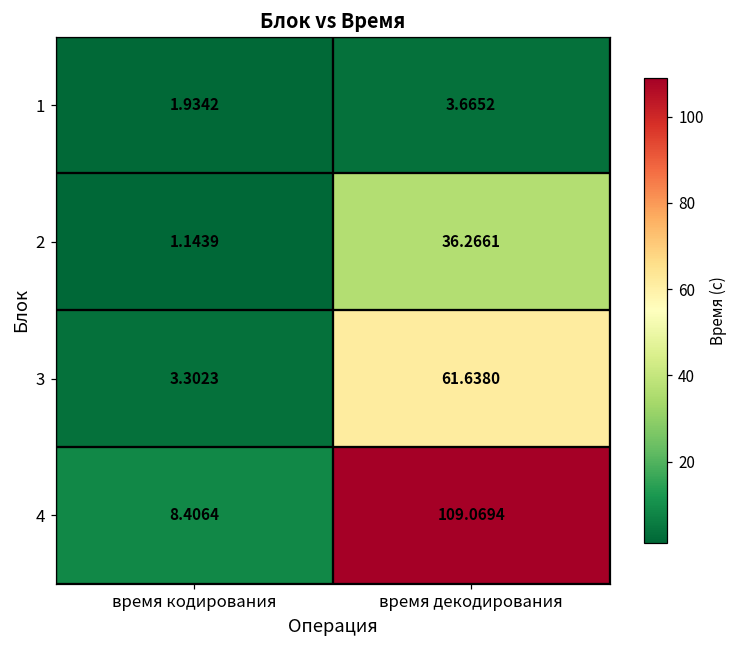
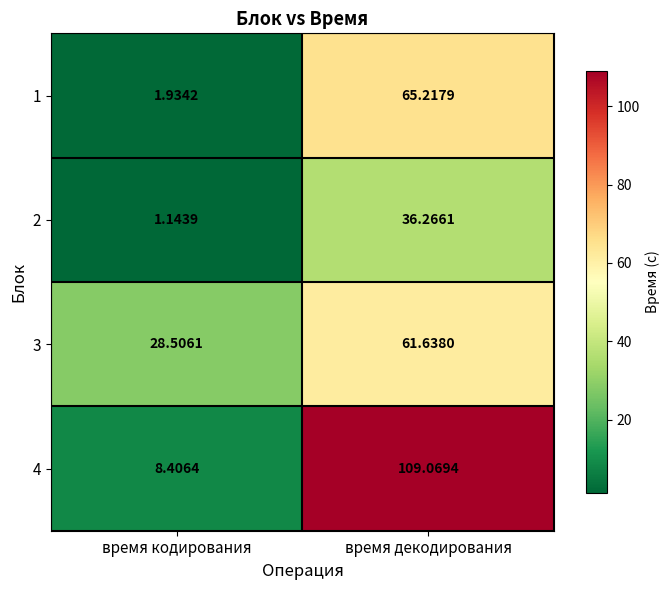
  {
    "1": {
      "время кодирования": 1.9342,
-     "время декодирования": 3.6652
+     "время декодирования": 65.2179
    },
    "2": {
      "время кодирования": 1.1439,
      "время декодирования": 36.2661
    },
    "3": {
-     "время кодирования": 3.3023,
+     "время кодирования": 28.5061,
      "время декодирования": 61.6380
    },
    "4": {
      "время кодирования": 8.4064,
      "время декодирования": 109.0694
    }
  }
